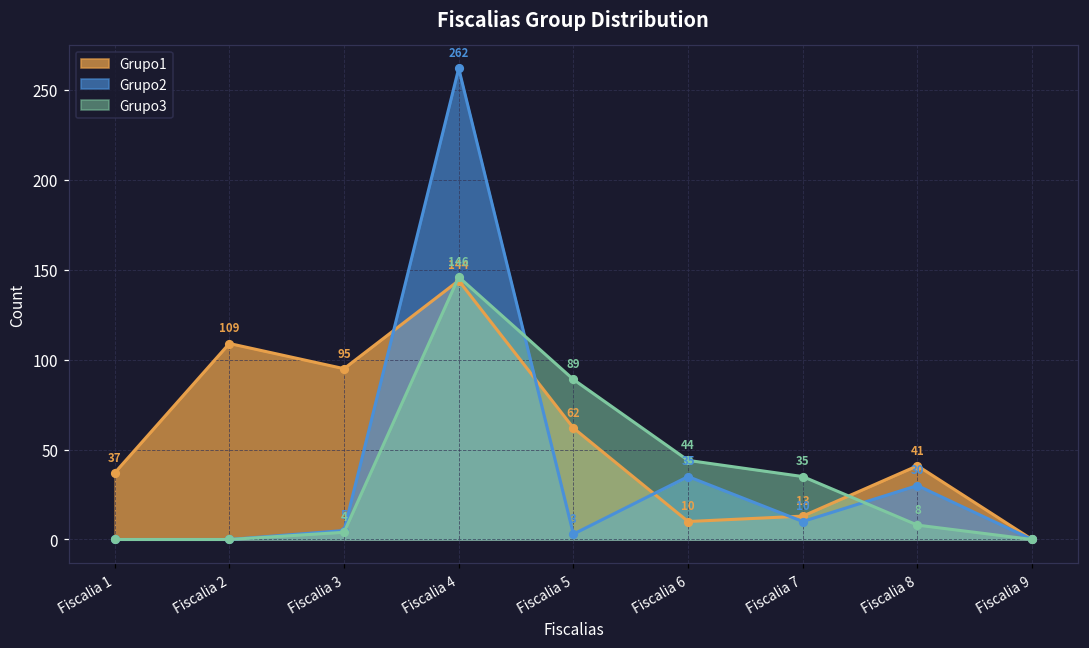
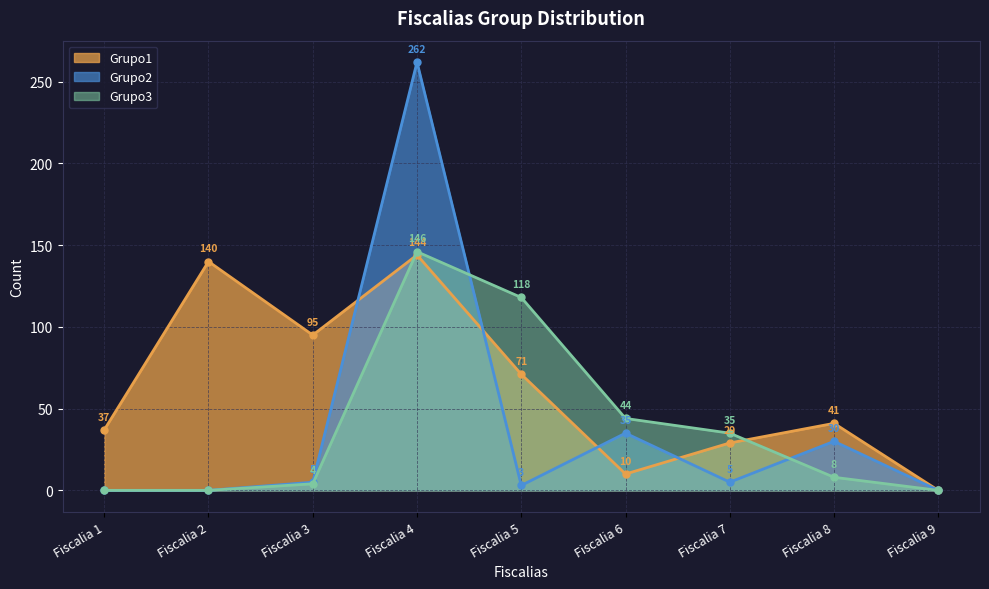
  {
    "Grupo1": {
      "Fiscalia 1": 37,
-     "Fiscalia 2": 109,
+     "Fiscalia 2": 140,
      "Fiscalia 3": 95,
-     "Fiscalia 5": 62,
+     "Fiscalia 5": 71,
      "Fiscalia 6": 10,
-     "Fiscalia 7": 13,
+     "Fiscalia 7": 29,
      "Fiscalia 8": 41
    },
    "Grupo2": {
      "Fiscalia 4": 262,
      "Fiscalia 5": 3,
-     "Fiscalia 7": 10
+     "Fiscalia 7": 5
    },
    "Grupo3": {
-     "Fiscalia 5": 89,
+     "Fiscalia 5": 118,
      "Fiscalia 6": 44,
      "Fiscalia 7": 35,
      "Fiscalia 8": 8
    }
  }
